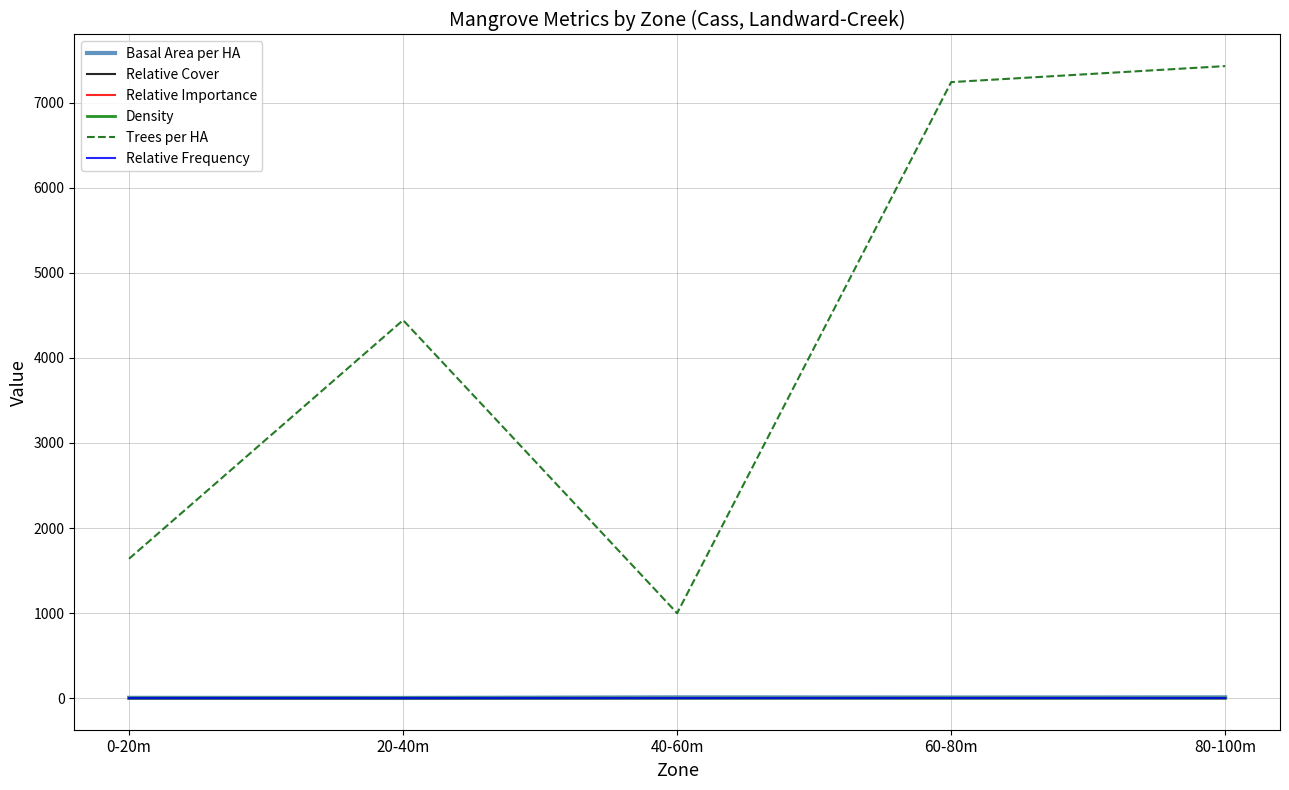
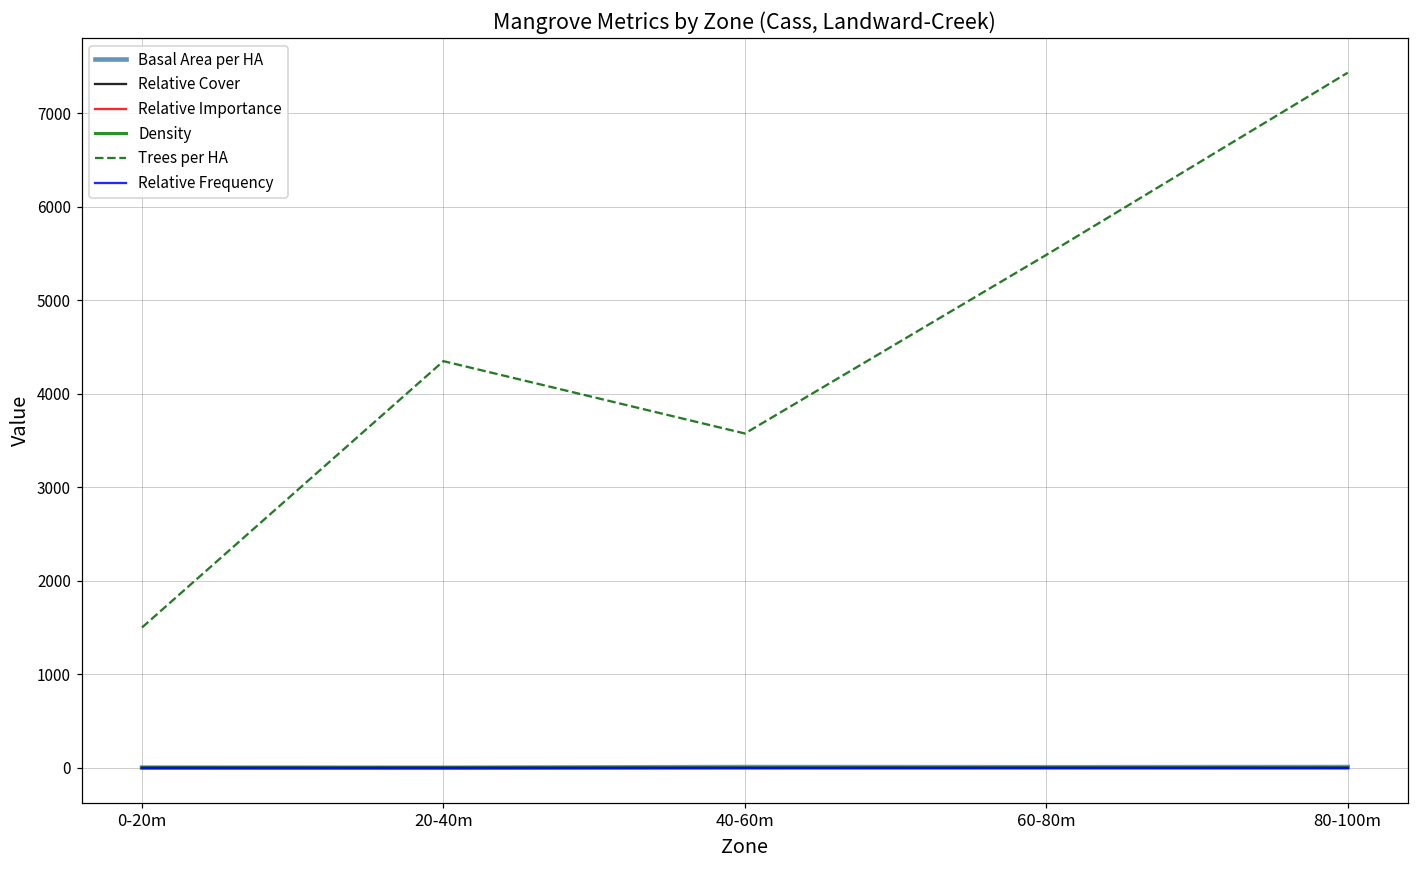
  {
    "Trees per HA": {
-     "0-20m": 1600,
-     "20-40m": 4400,
-     "40-60m": 1000,
-     "60-80m": 7200,
+     "0-20m": 1500,
+     "20-40m": 4300,
+     "40-60m": 3600,
+     "60-80m": 5500,
      "80-100m": 7400
    }
  }
